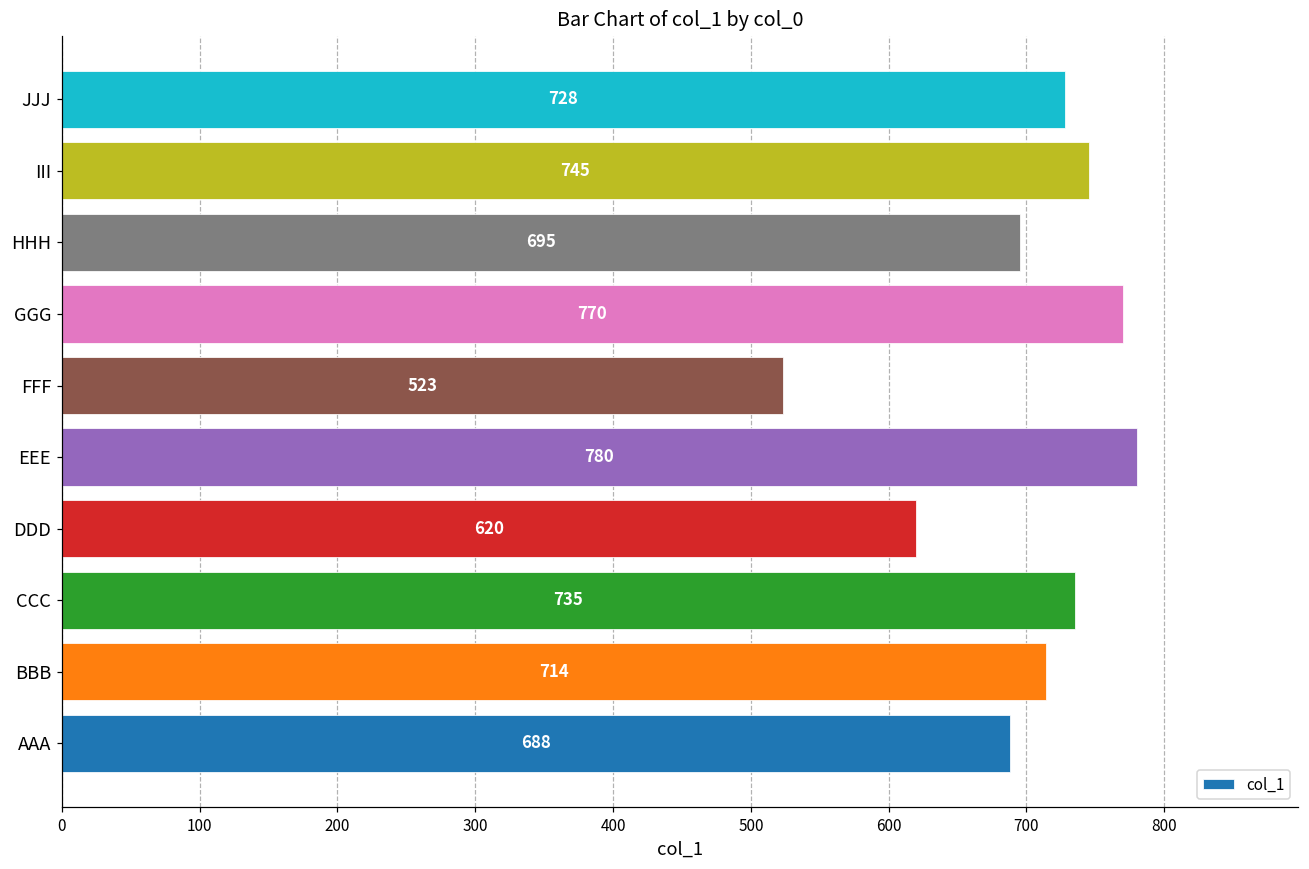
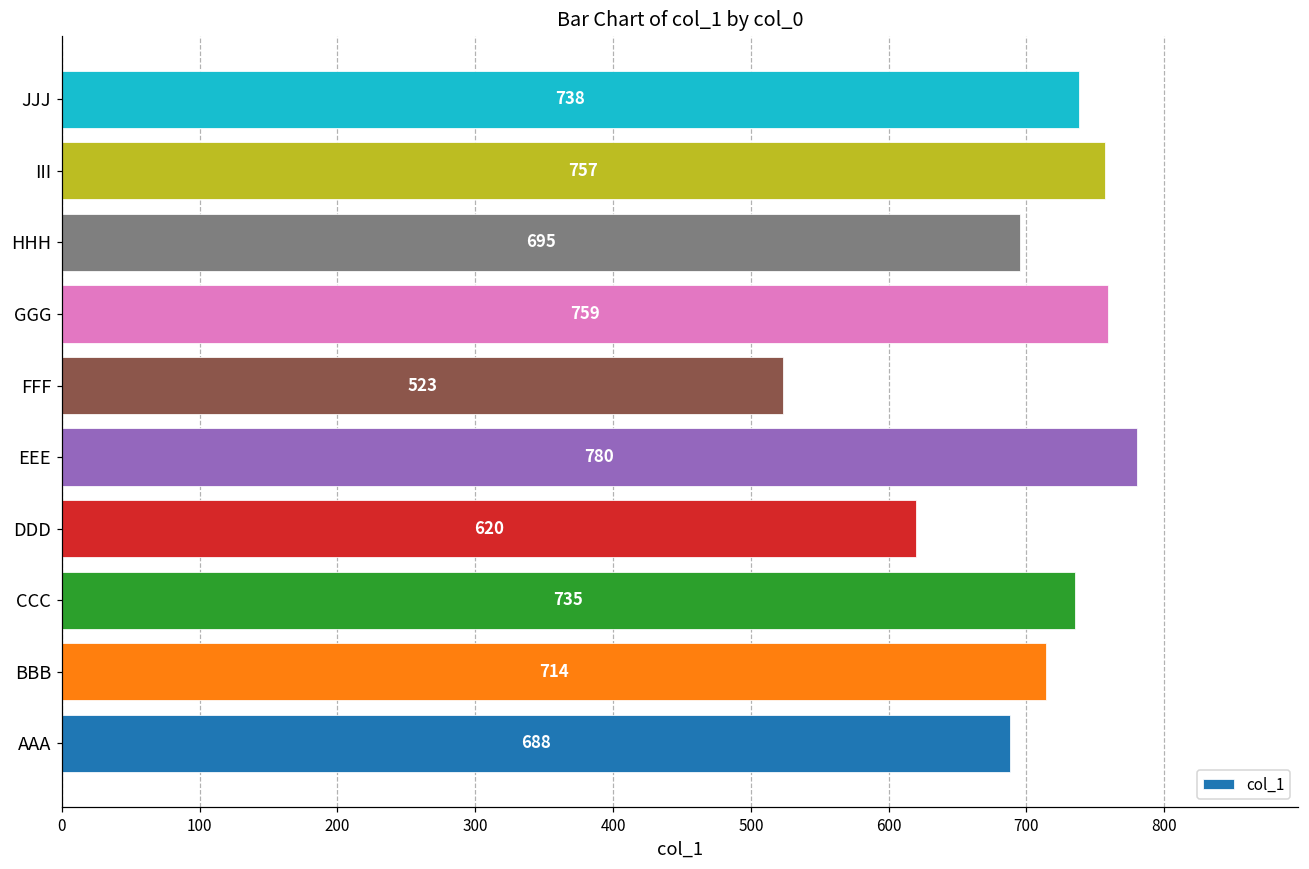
  {
-   "JJJ": 728,
-   "III": 745,
+   "JJJ": 738,
+   "III": 757,
    "HHH": 695,
-   "GGG": 770,
+   "GGG": 759,
    "FFF": 523,
    "EEE": 780,
    "DDD": 620,
    "CCC": 735,
    "BBB": 714,
    "AAA": 688
  }
